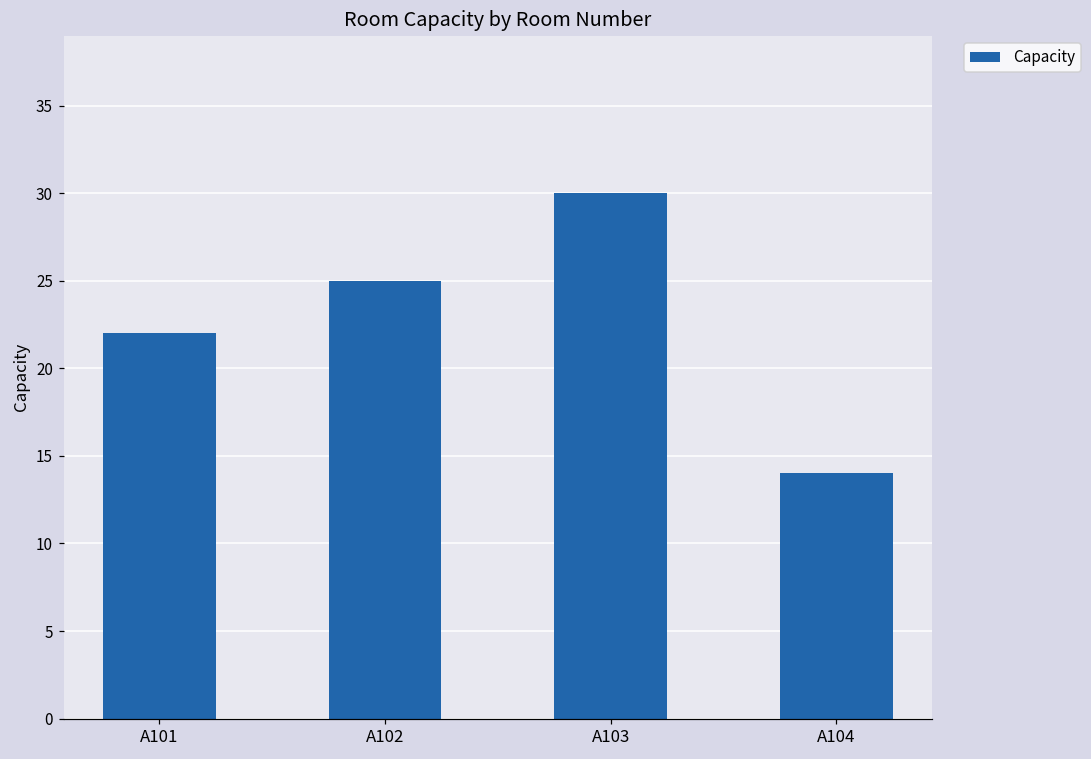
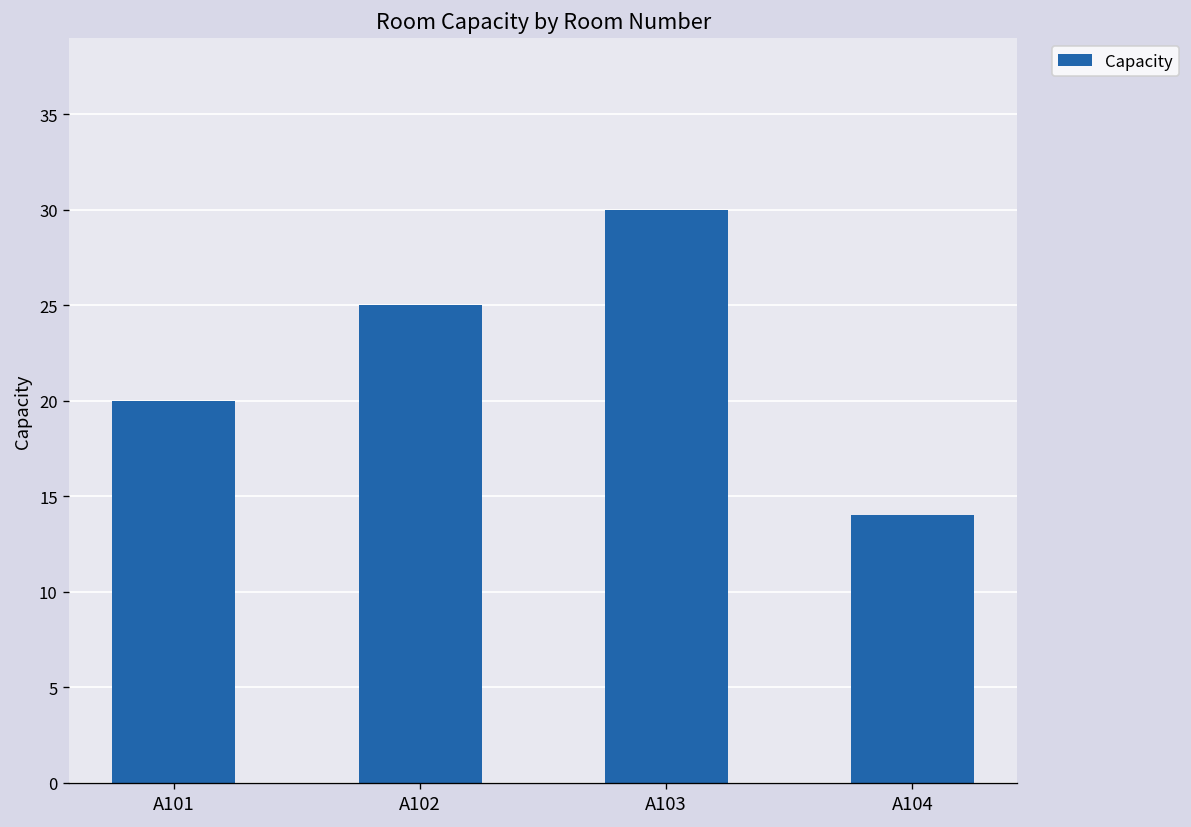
  {
-   "A101": 22,
+   "A101": 20,
    "A102": 25,
    "A103": 30,
    "A104": 14
  }
